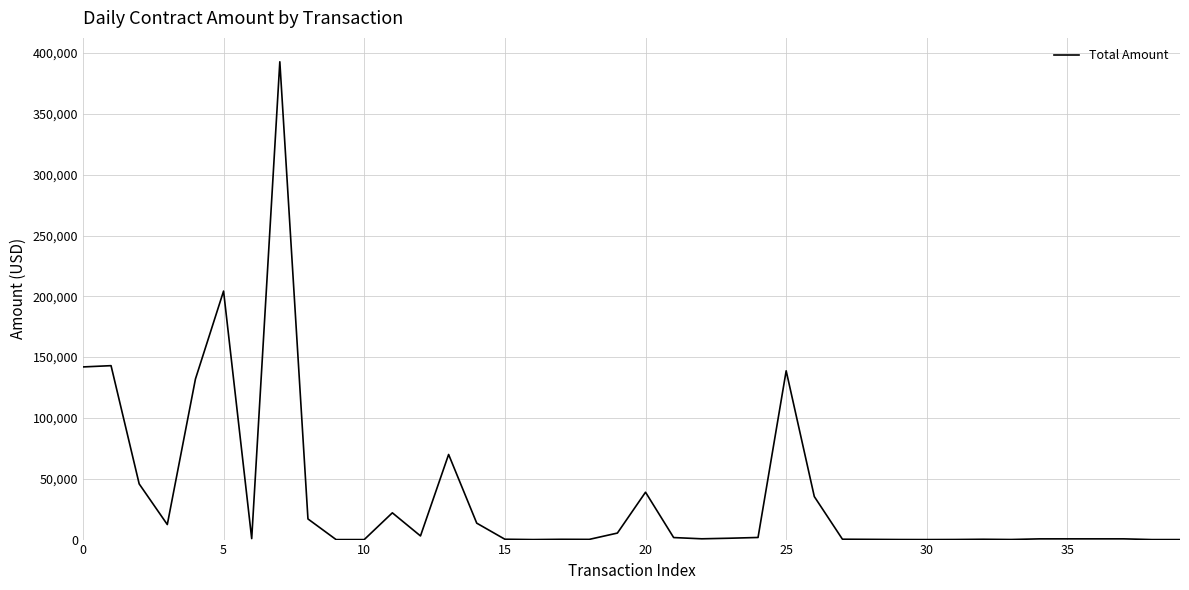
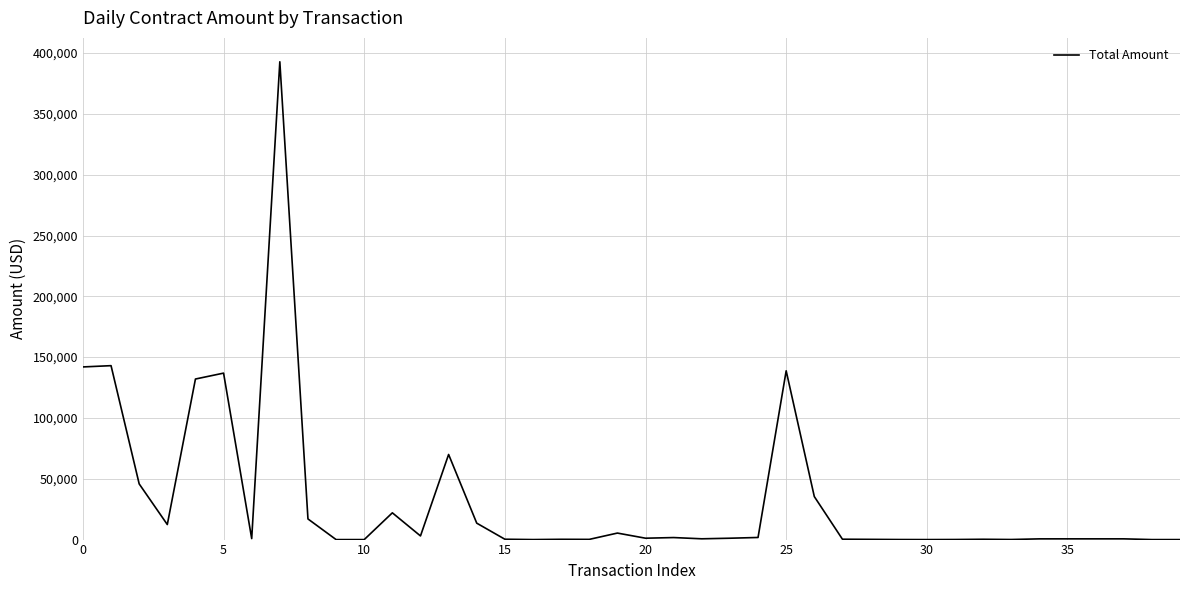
  {
    "0": "142,000",
-   "5": "204,000",
+   "5": "137,000",
    "10": "0",
    "15": "0",
-   "20": "39,000",
+   "20": "1,000",
    "25": "139,000",
    "30": "0",
    "35": "1,000"
  }
